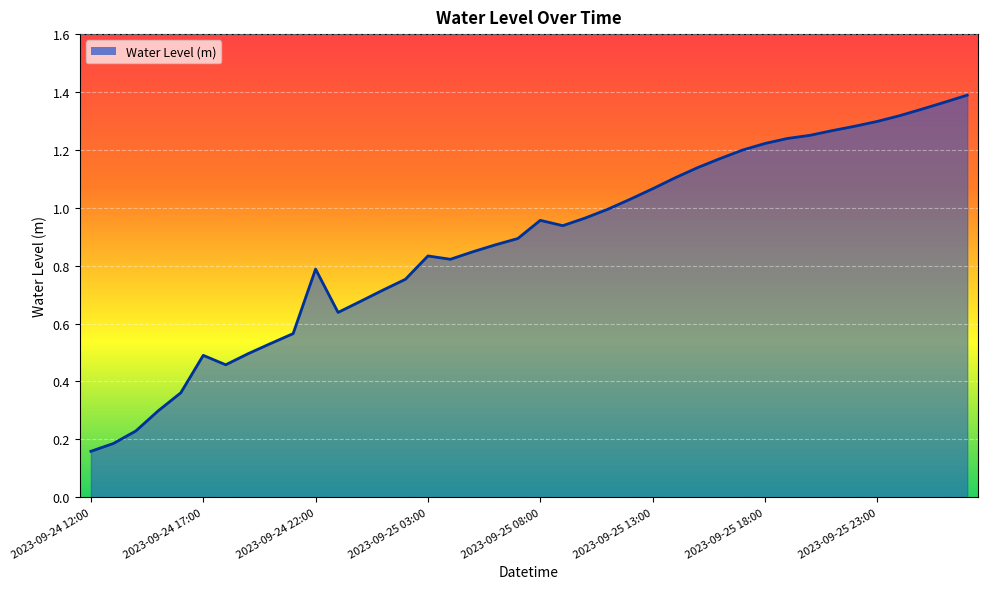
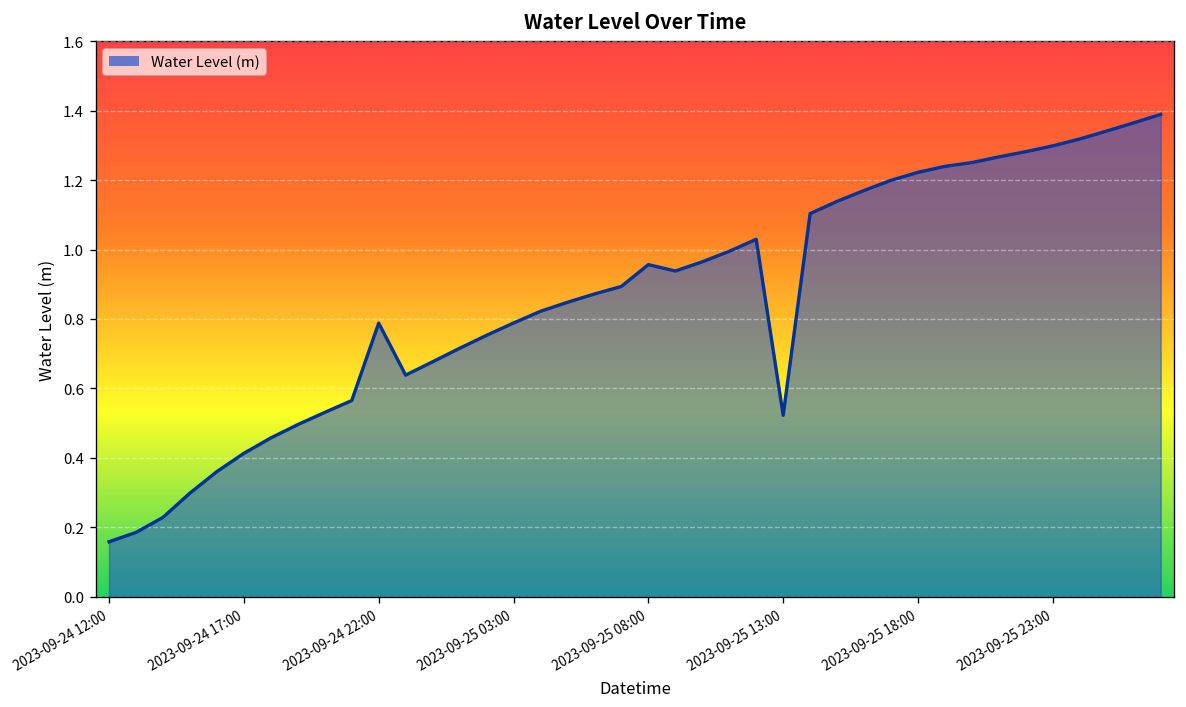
  {
    "2023-09-24 12:00": 0.16,
-   "2023-09-24 17:00": 0.49,
+   "2023-09-24 17:00": 0.41,
    "2023-09-24 22:00": 0.79,
-   "2023-09-25 03:00": 0.83,
+   "2023-09-25 03:00": 0.79,
    "2023-09-25 08:00": 0.96,
-   "2023-09-25 13:00": 1.07,
+   "2023-09-25 13:00": 0.52,
    "2023-09-25 18:00": 1.22,
    "2023-09-25 23:00": 1.30
  }
